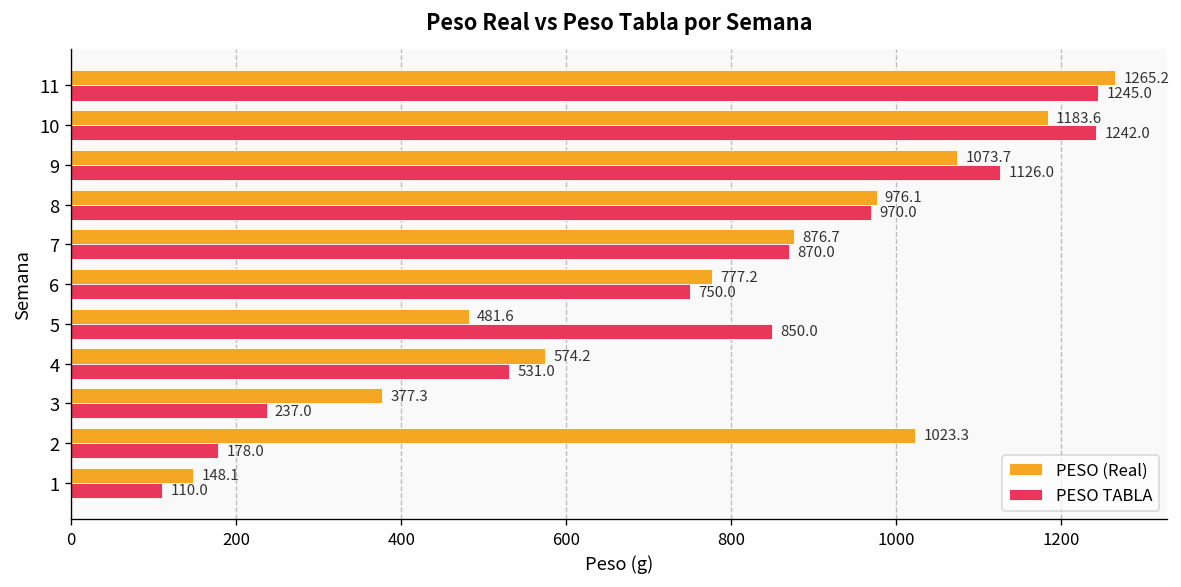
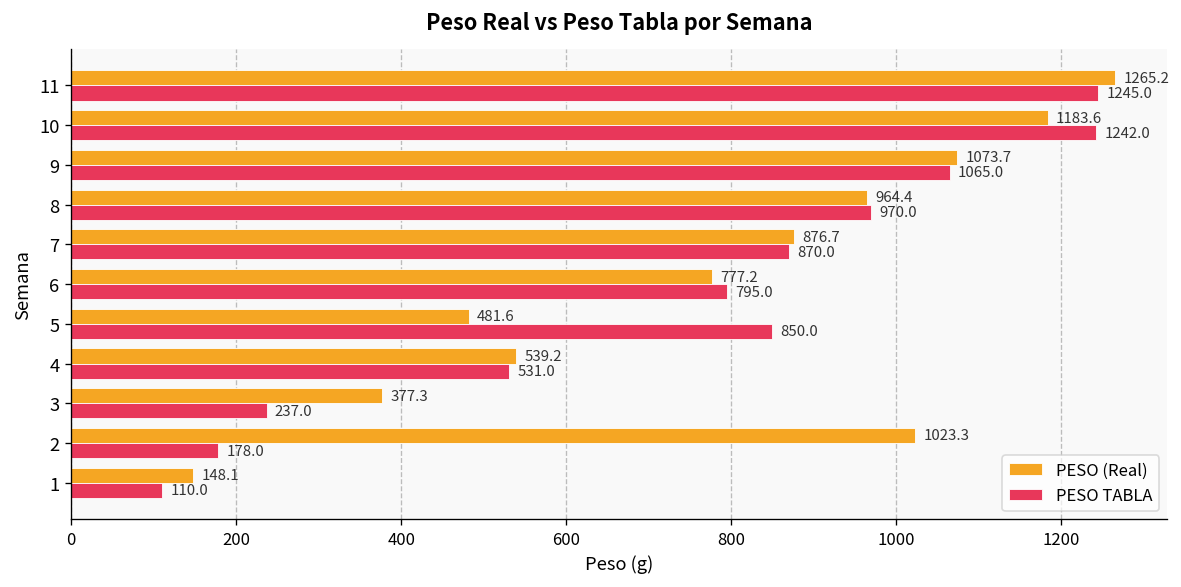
  {
    "PESO (Real)": {
      "11": 1265.2,
      "10": 1183.6,
      "9": 1073.7,
-     "8": 976.1,
+     "8": 964.4,
      "7": 876.7,
      "6": 777.2,
      "5": 481.6,
-     "4": 574.2,
+     "4": 539.2,
      "3": 377.3,
      "2": 1023.3,
      "1": 148.1
    },
    "PESO TABLA": {
      "11": 1245.0,
      "10": 1242.0,
-     "9": 1126.0,
+     "9": 1065.0,
      "8": 970.0,
      "7": 870.0,
-     "6": 750.0,
+     "6": 795.0,
      "5": 850.0,
      "4": 531.0,
      "3": 237.0,
      "2": 178.0,
      "1": 110.0
    }
  }
